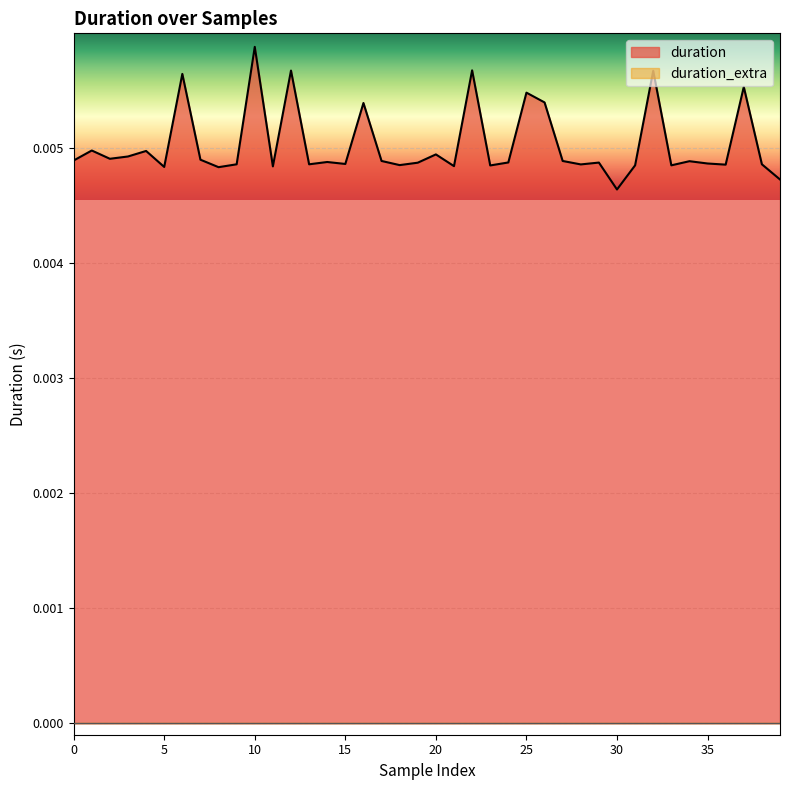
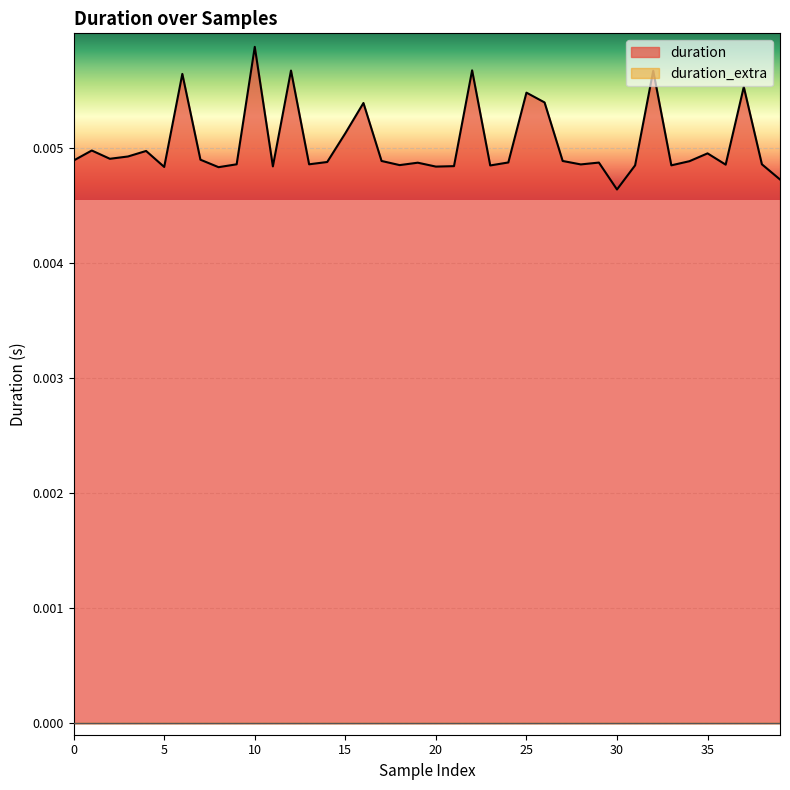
  {
    "duration": {
      "0": 0.00489,
      "5": 0.00484,
      "10": 0.00588,
-     "15": 0.00486,
-     "20": 0.00495,
+     "15": 0.00513,
+     "20": 0.00484,
      "25": 0.00548,
      "30": 0.00464,
-     "35": 0.00487
+     "35": 0.00495
    },
    "duration_extra": {
      "0": 0.00000,
      "5": 0.00000,
      "10": 0.00000,
      "15": 0.00000,
      "20": 0.00000,
      "25": 0.00000,
      "30": 0.00000,
      "35": 0.00000
    }
  }
